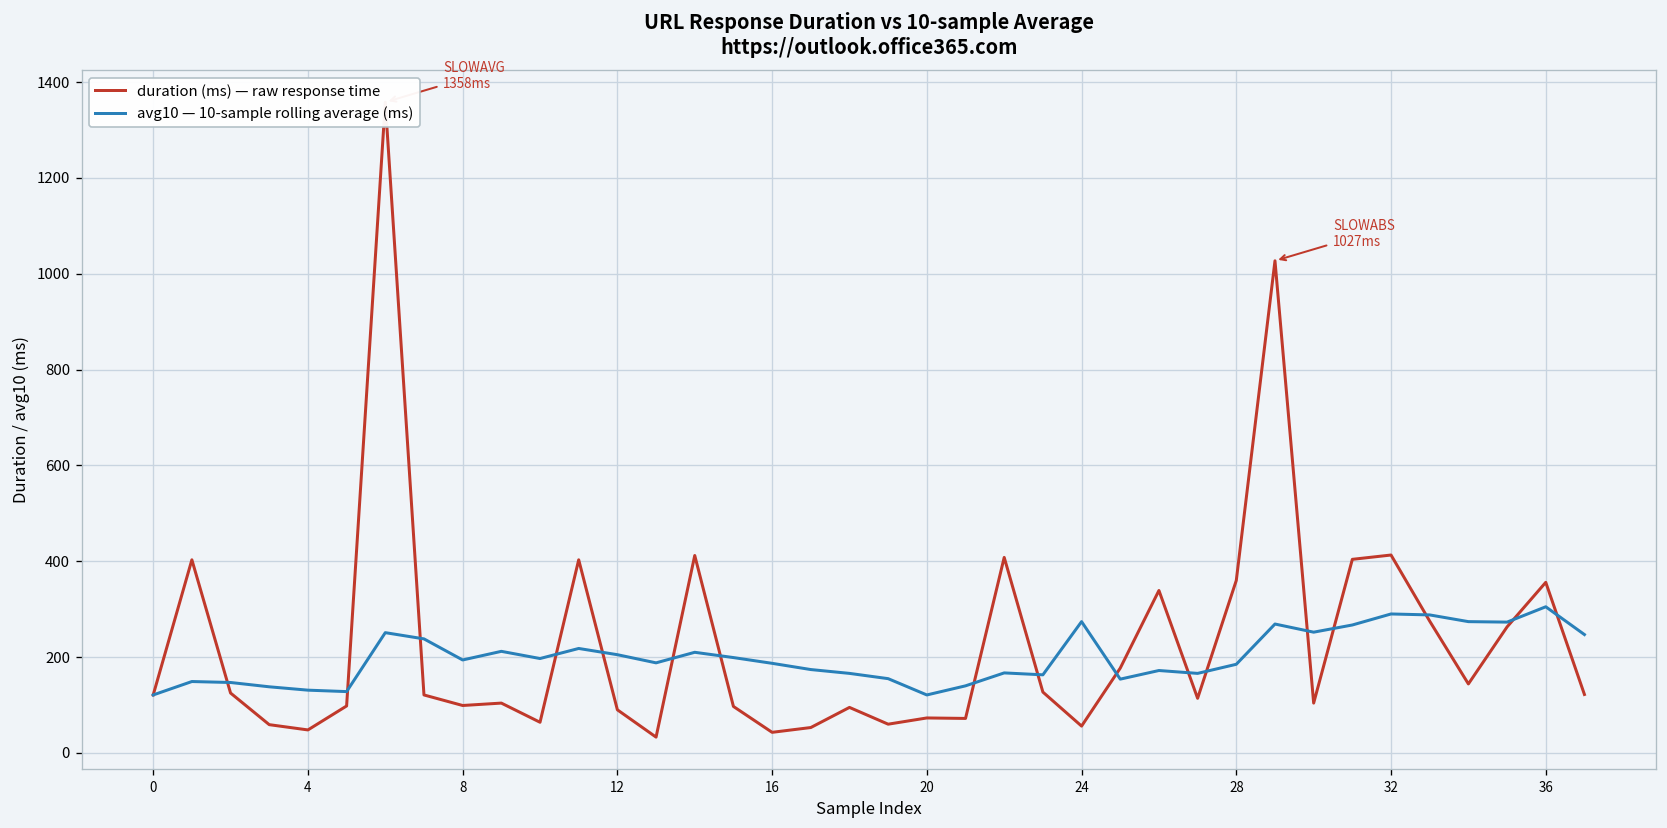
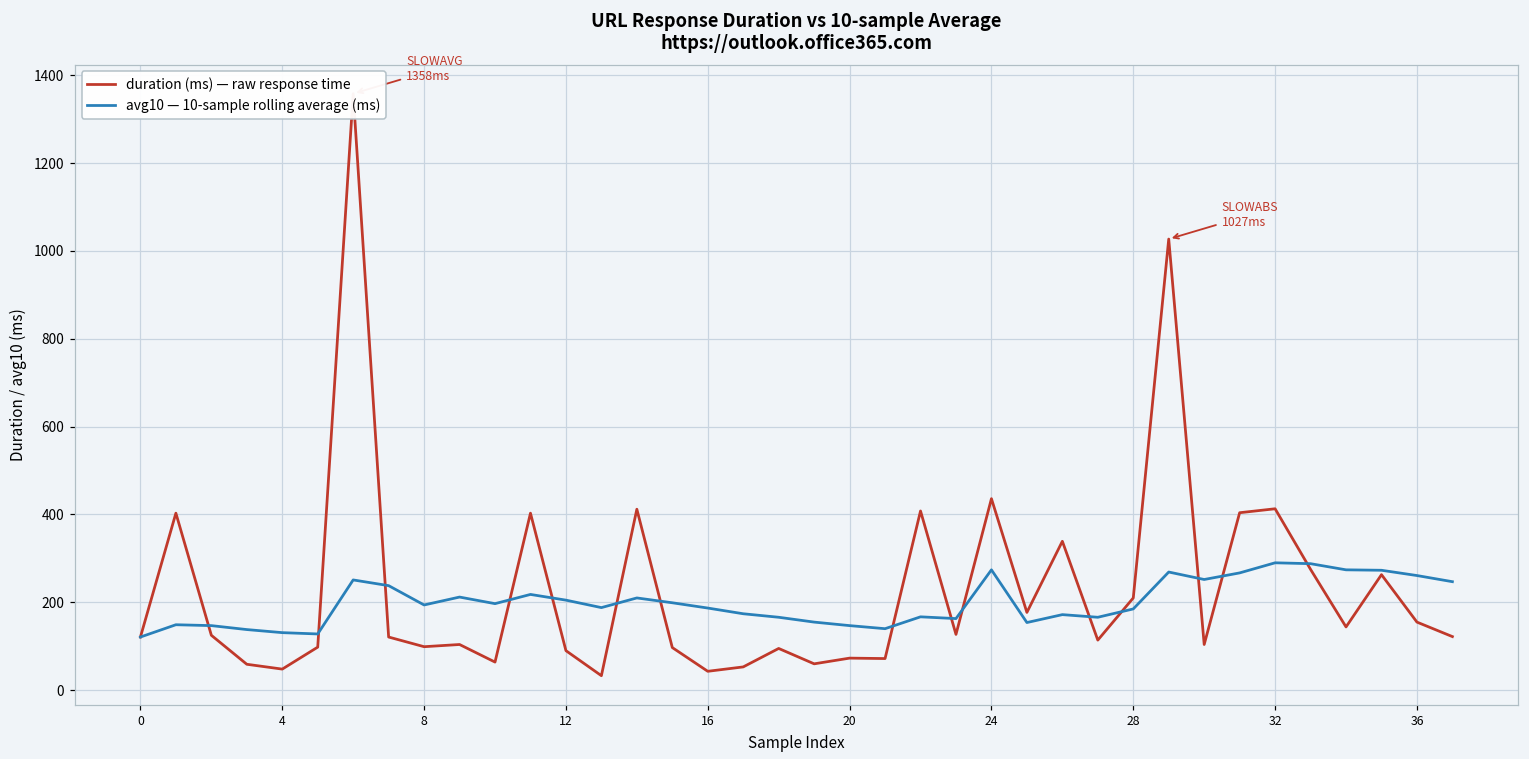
  {
    "duration (ms) — raw response time": {
      "4": 50,
      "8": 100,
      "12": 90,
      "16": 40,
      "20": 70,
-     "24": 60,
-     "28": 360,
+     "24": 440,
+     "28": 210,
      "32": 410,
-     "36": 360
+     "36": 160
    },
    "avg10 — 10-sample rolling average (ms)": {
      "4": 130,
      "8": 190,
      "12": 210,
      "16": 190,
-     "20": 120,
+     "20": 150,
      "24": 270,
      "28": 190,
      "32": 290,
-     "36": 310
+     "36": 260
    }
  }
